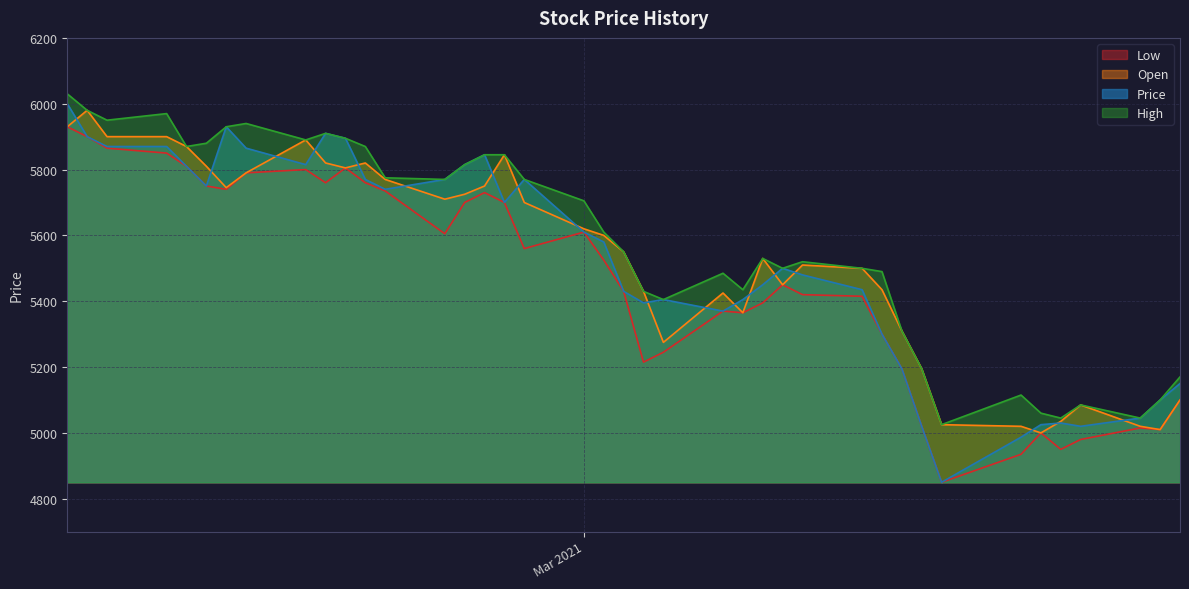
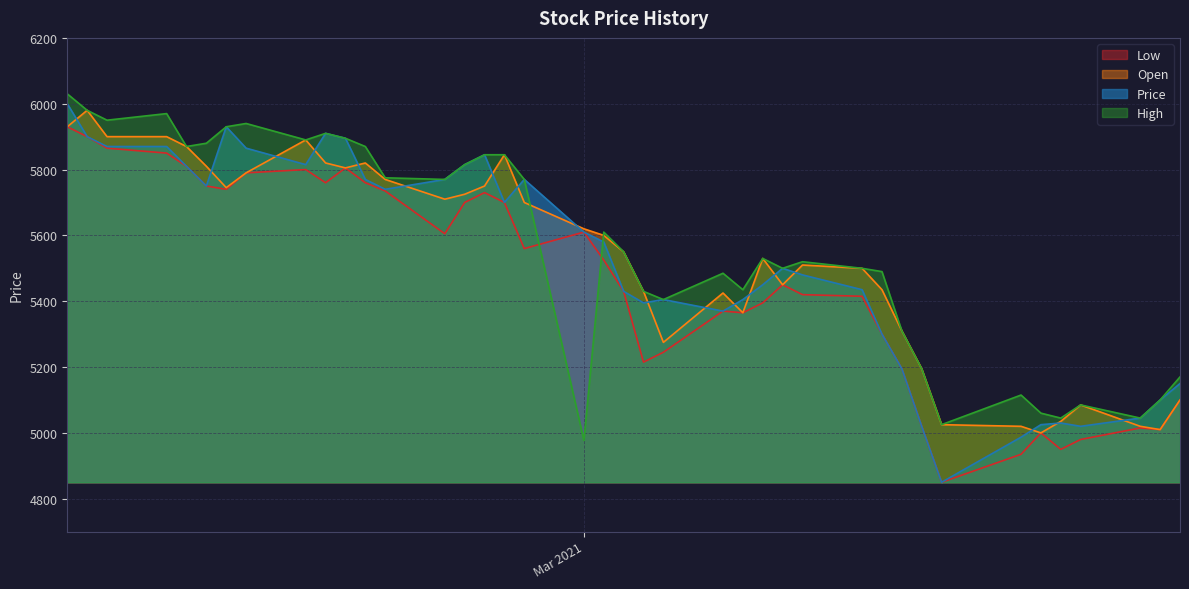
  {
    "Open": {
      "Mar 2021": 5620
    },
    "High": {
-     "Mar 2021": 5710
+     "Mar 2021": 4980
    }
  }
